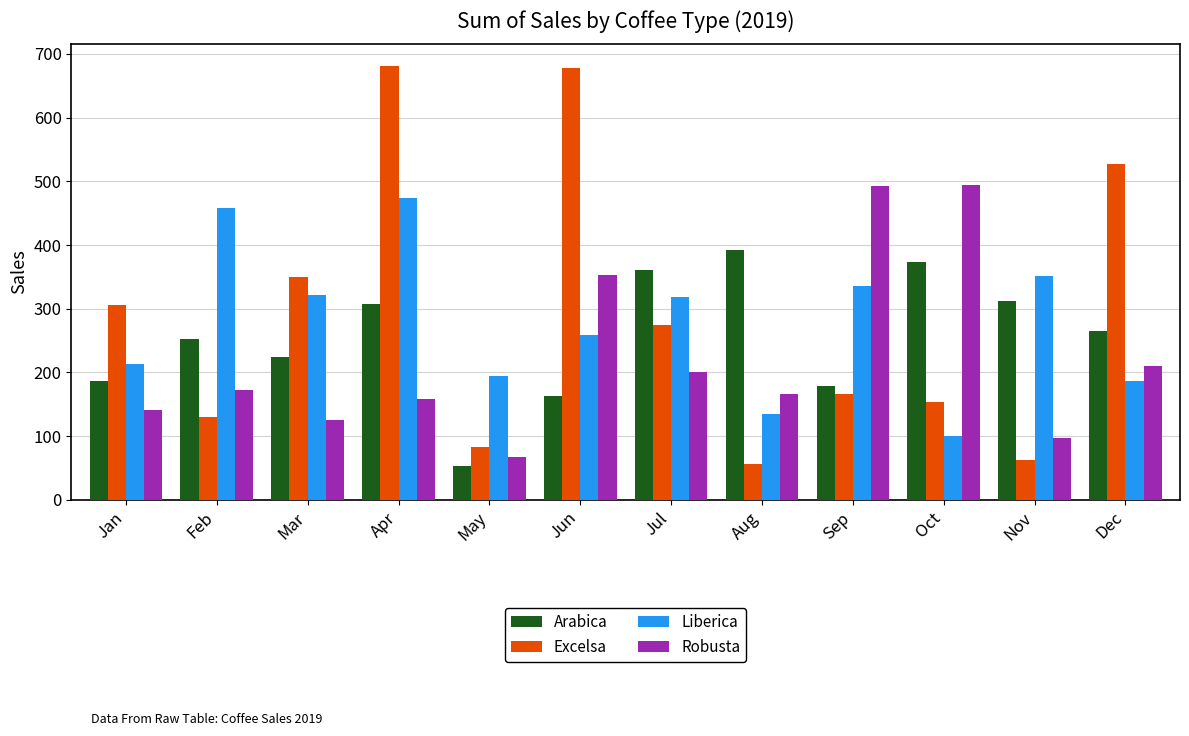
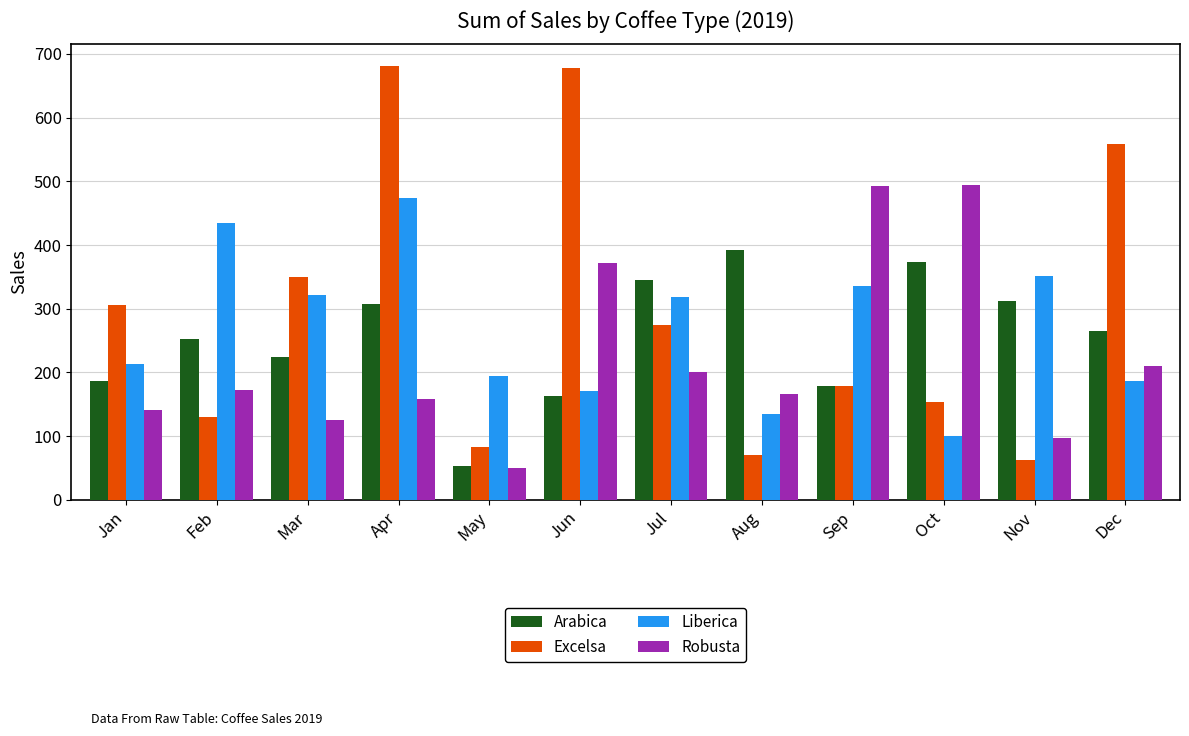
  {
    "Arabica": {
      "Jan": 190,
      "Feb": 250,
      "Mar": 220,
      "Apr": 310,
      "May": 50,
      "Jun": 160,
-     "Jul": 360,
+     "Jul": 350,
      "Aug": 390,
      "Sep": 180,
      "Oct": 370,
      "Nov": 310,
      "Dec": 270
    },
    "Excelsa": {
      "Jan": 310,
      "Feb": 130,
      "Mar": 350,
      "Apr": 680,
      "May": 80,
      "Jun": 680,
      "Jul": 270,
-     "Aug": 60,
-     "Sep": 170,
+     "Aug": 70,
+     "Sep": 180,
      "Oct": 150,
      "Nov": 60,
-     "Dec": 530
+     "Dec": 560
    },
    "Liberica": {
      "Jan": 210,
-     "Feb": 460,
+     "Feb": 430,
      "Mar": 320,
      "Apr": 470,
      "May": 190,
-     "Jun": 260,
+     "Jun": 170,
      "Jul": 320,
      "Aug": 130,
      "Sep": 340,
      "Oct": 100,
      "Nov": 350,
      "Dec": 190
    },
    "Robusta": {
      "Jan": 140,
      "Feb": 170,
      "Mar": 130,
      "Apr": 160,
-     "May": 70,
-     "Jun": 350,
+     "May": 50,
+     "Jun": 370,
      "Jul": 200,
      "Aug": 170,
      "Sep": 490,
      "Oct": 490,
      "Nov": 100,
      "Dec": 210
    }
  }
